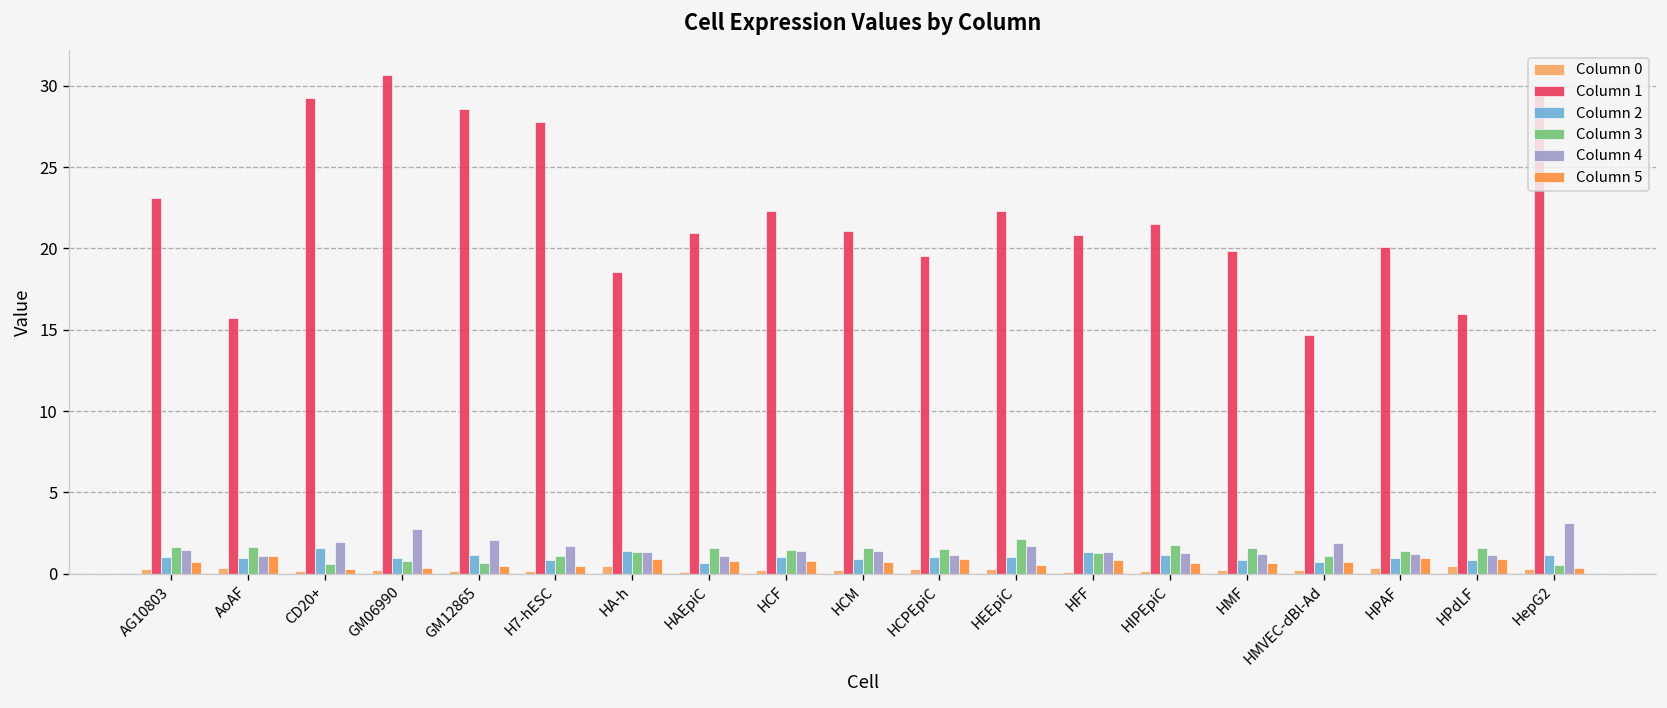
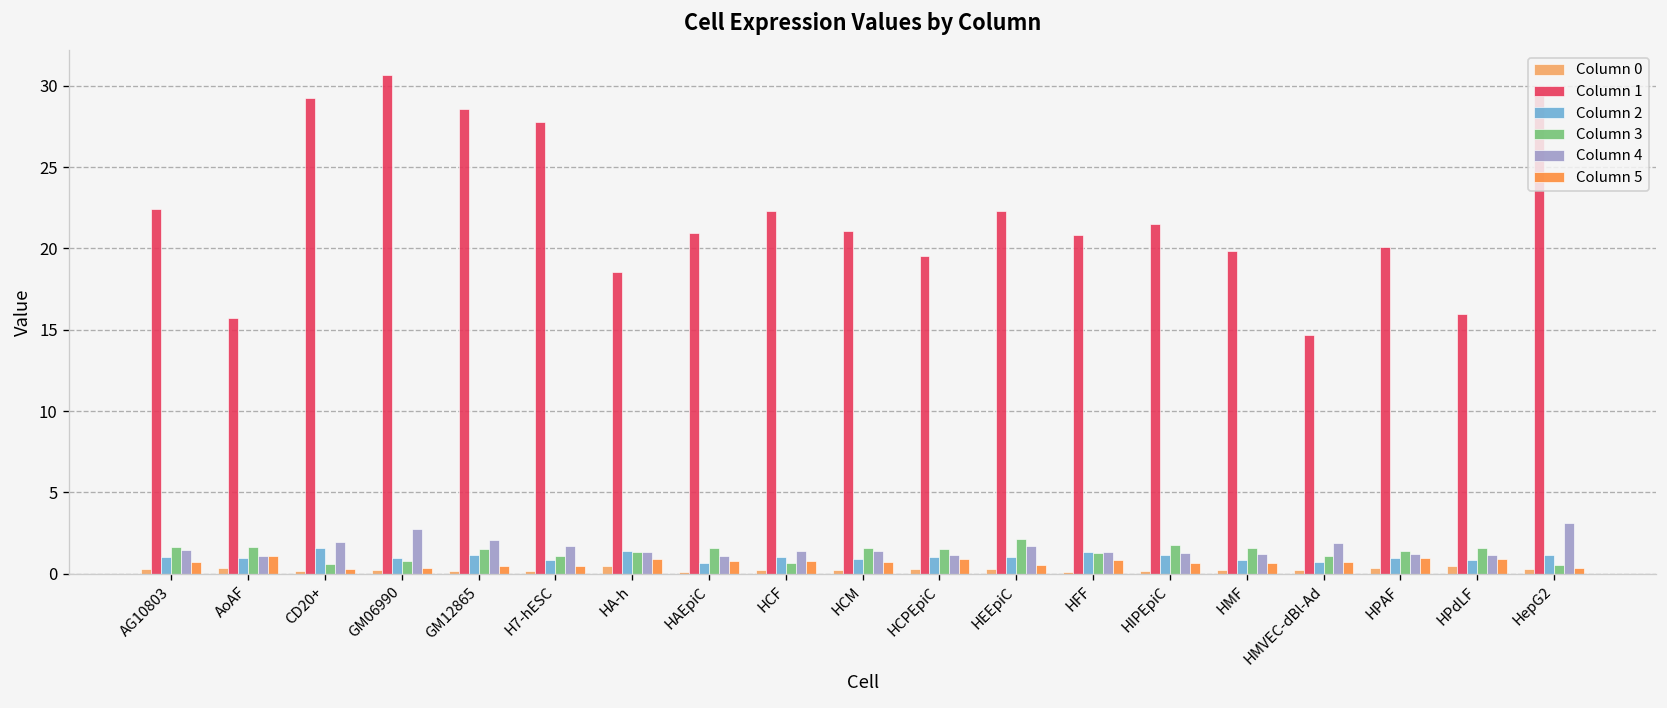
  {
    "Column 1": {
-     "AG10803": 23.1,
+     "AG10803": 22.4,
      "AoAF": 15.7,
      "CD20+": 29.2,
      "GM06990": 30.7,
      "GM12865": 28.6,
      "H7-hESC": 27.8,
      "HA-h": 18.5,
      "HAEpiC": 21.0,
      "HCF": 22.3,
      "HCM": 21.1,
      "HCPEpiC": 19.5,
      "HEEpiC": 22.3,
      "HFF": 20.8,
      "HIPEpiC": 21.5,
      "HMF": 19.8,
      "HMVEC-dBl-Ad": 14.7,
      "HPAF": 20.1,
      "HPdLF": 15.9
    },
    "Column 3": {
      "AG10803": 1.7,
      "AoAF": 1.6,
      "CD20+": 0.6,
      "GM06990": 0.8,
-     "GM12865": 0.6,
+     "GM12865": 1.5,
      "H7-hESC": 1.1,
      "HA-h": 1.3,
      "HAEpiC": 1.6,
-     "HCF": 1.4,
+     "HCF": 0.6,
      "HCM": 1.6,
      "HCPEpiC": 1.5,
      "HEEpiC": 2.1,
      "HFF": 1.3,
      "HIPEpiC": 1.8,
      "HMF": 1.6,
      "HMVEC-dBl-Ad": 1.1,
      "HPAF": 1.4,
      "HPdLF": 1.6,
      "HepG2": 0.6
    }
  }
